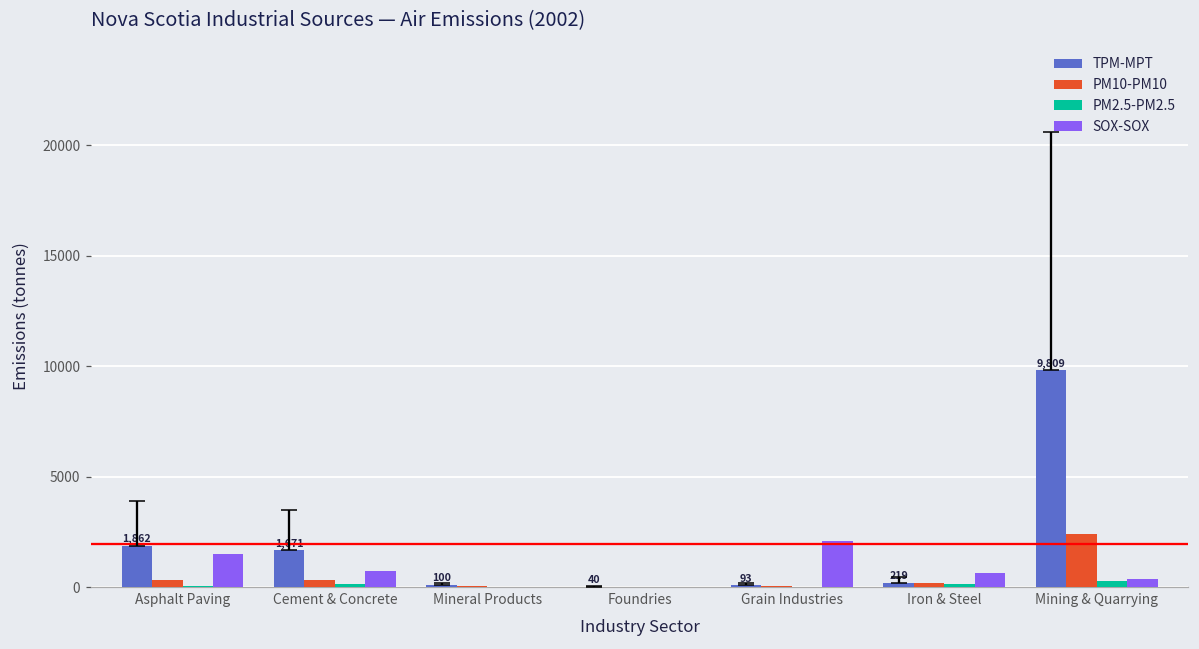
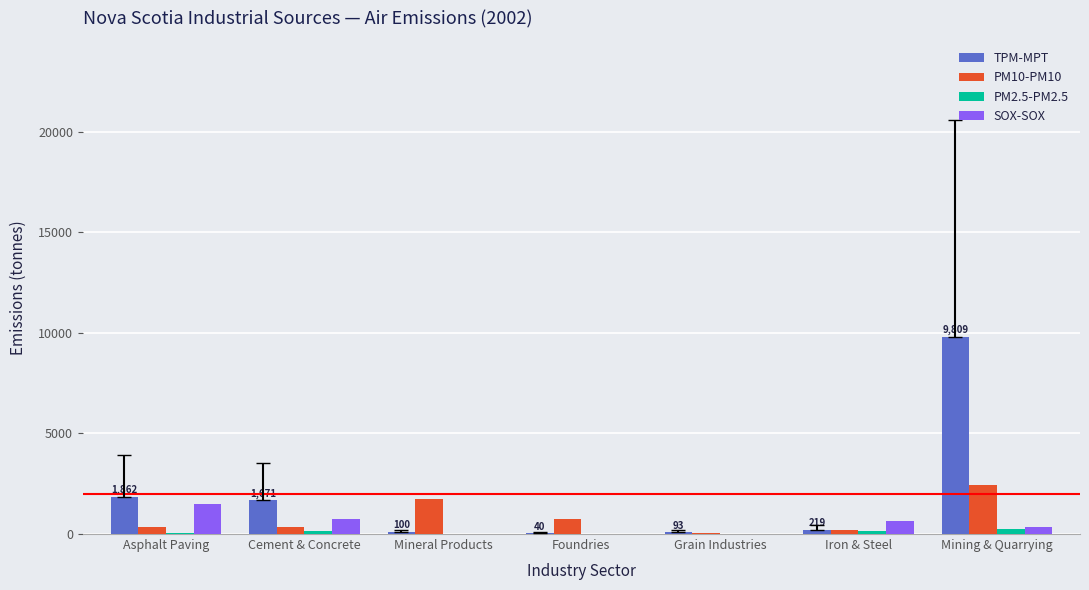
  {
    "PM10-PM10": {
      "Asphalt Paving": 400,
      "Cement & Concrete": 300,
-     "Mineral Products": 0,
-     "Foundries": 0,
+     "Mineral Products": 1700,
+     "Foundries": 800,
      "Iron & Steel": 200,
      "Mining & Quarrying": 2400
    },
    "PM2.5-PM2.5": {
      "Cement & Concrete": 200,
      "Iron & Steel": 100,
      "Mining & Quarrying": 300
    },
    "SOX-SOX": {
      "Asphalt Paving": 1500,
      "Cement & Concrete": 800,
-     "Grain Industries": 2100,
+     "Grain Industries": 0,
      "Iron & Steel": 700,
      "Mining & Quarrying": 400
    }
  }
